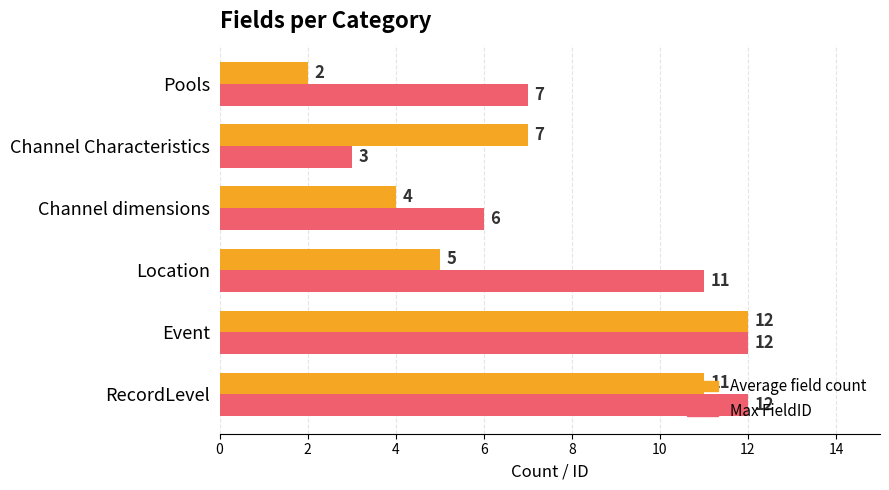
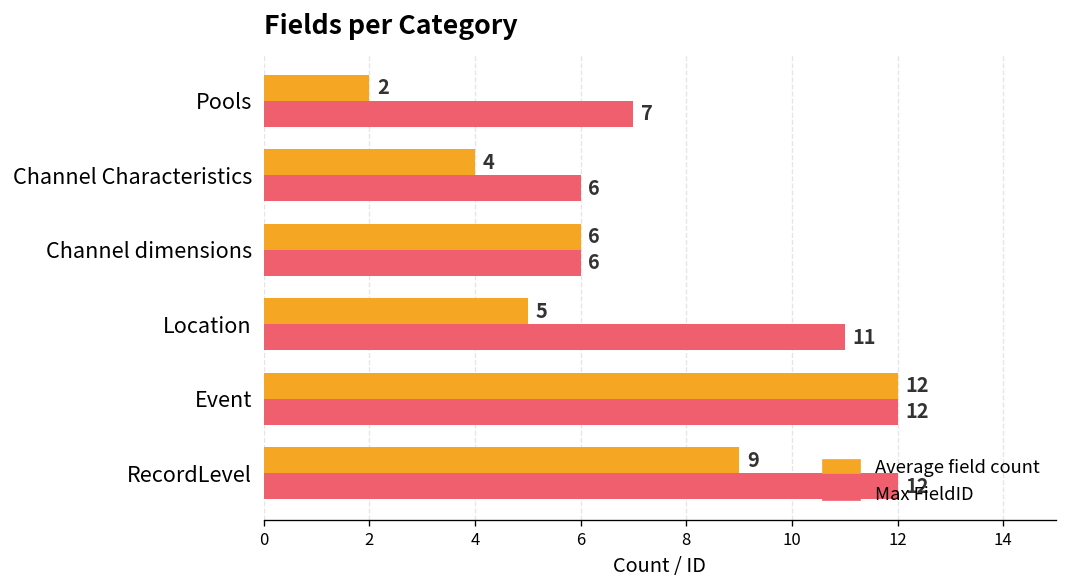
  {
    "Average field count": {
      "Pools": 2,
-     "Channel Characteristics": 7,
-     "Channel dimensions": 4,
+     "Channel Characteristics": 4,
+     "Channel dimensions": 6,
      "Location": 5,
      "Event": 12,
-     "RecordLevel": 11
+     "RecordLevel": 9
    },
    "Max FieldID": {
      "Pools": 7,
-     "Channel Characteristics": 3,
+     "Channel Characteristics": 6,
      "Channel dimensions": 6,
      "Location": 11,
      "Event": 12,
      "RecordLevel": 12
    }
  }
